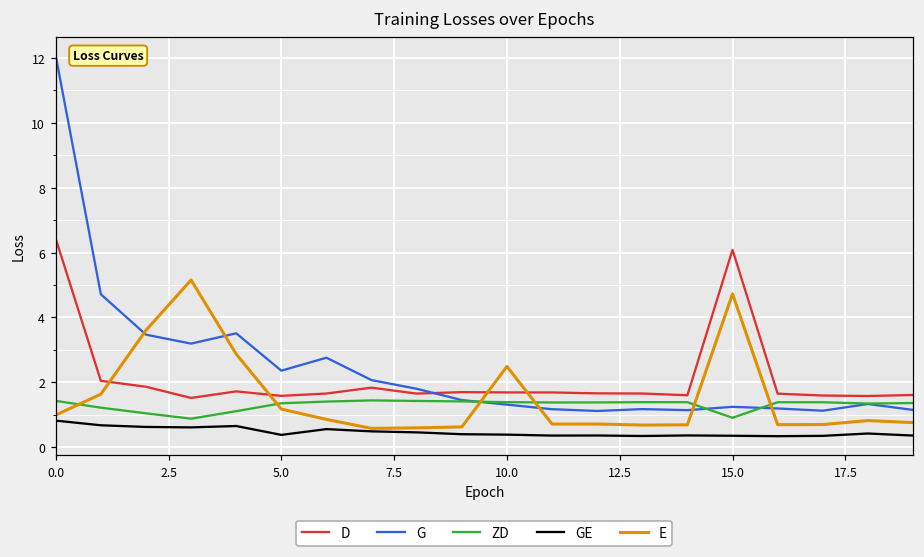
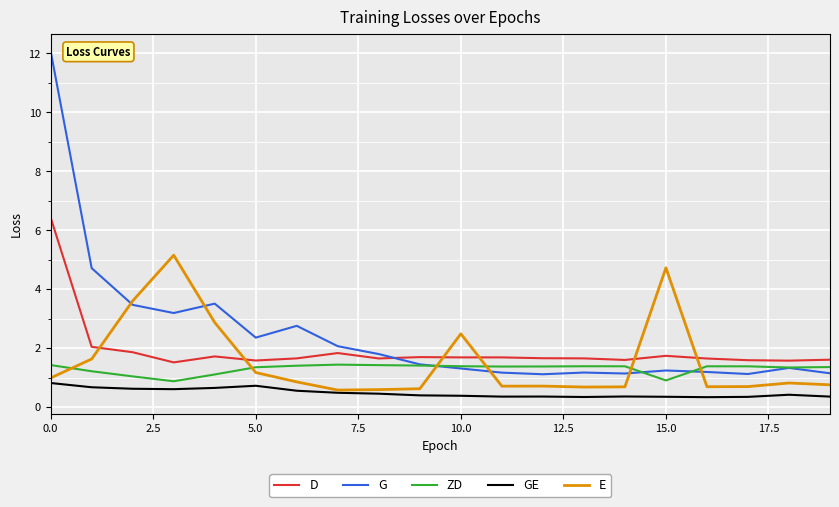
  {
    "D": {
      "0.0": 6.4,
      "5.0": 1.6,
      "10.0": 1.7,
-     "15.0": 6.1
+     "15.0": 1.7
    },
    "G": {
      "0.0": 12.1,
      "5.0": 2.4,
      "15.0": 1.2
    },
    "ZD": {
      "0.0": 1.4,
      "5.0": 1.4,
      "15.0": 0.9
    },
    "GE": {
      "0.0": 0.8,
-     "5.0": 0.4,
+     "5.0": 0.7,
      "10.0": 0.4,
      "15.0": 0.4
    },
    "E": {
      "0.0": 1.0,
      "5.0": 1.2,
      "10.0": 2.5,
      "15.0": 4.7
    }
  }
